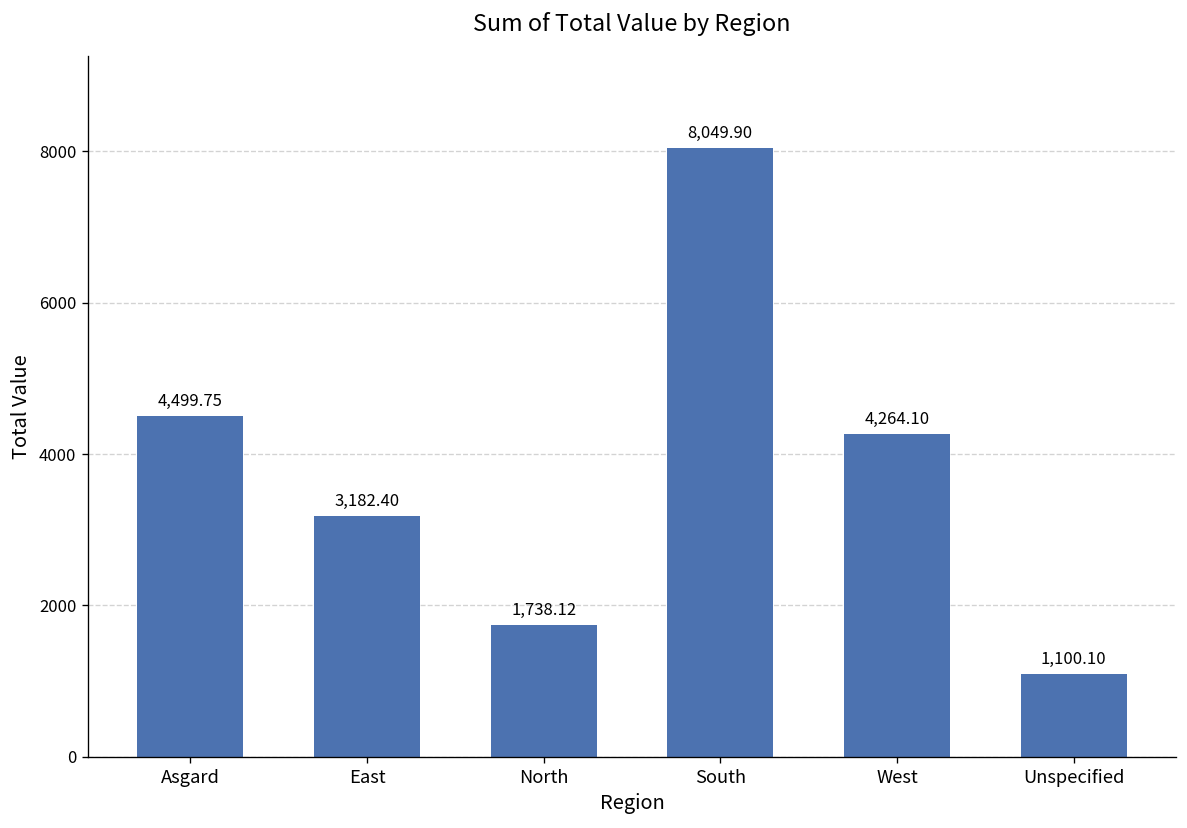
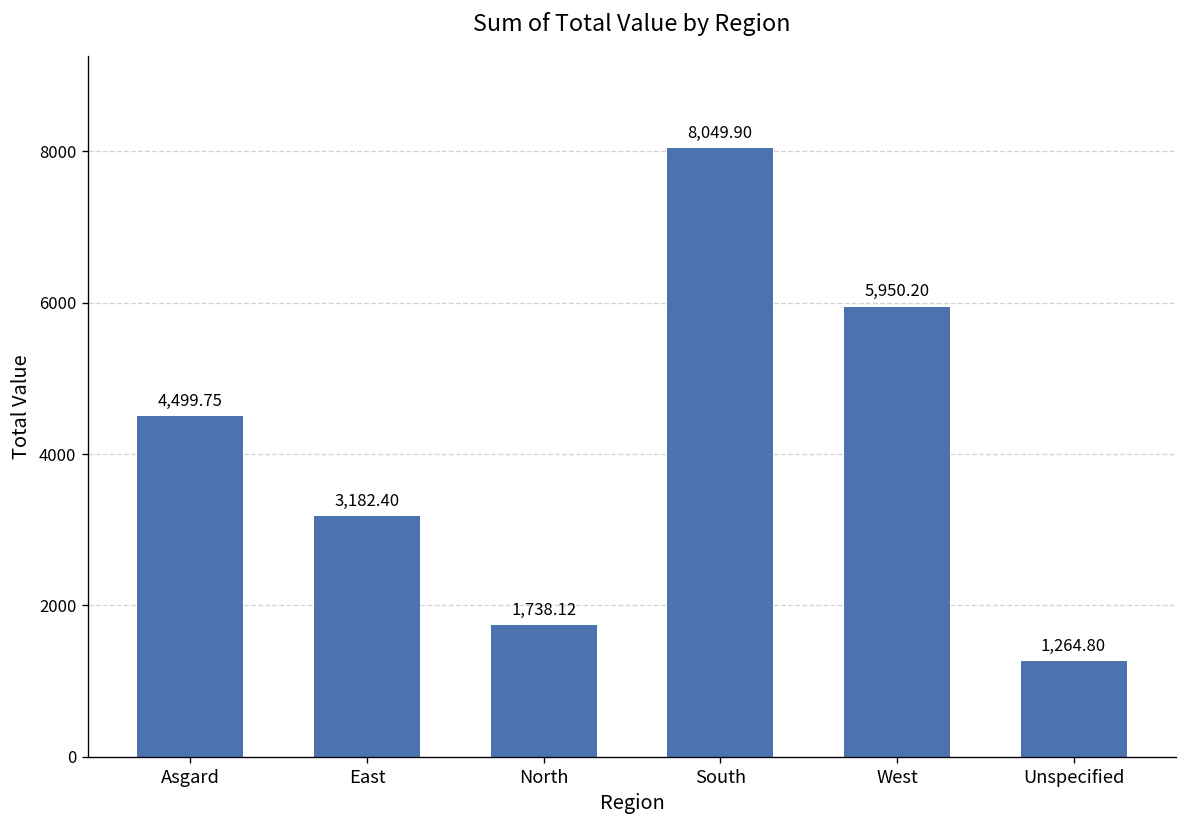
  {
    "Asgard": "4,499.75",
    "East": "3,182.40",
    "North": "1,738.12",
    "South": "8,049.90",
-   "West": "4,264.10",
-   "Unspecified": "1,100.10"
+   "West": "5,950.20",
+   "Unspecified": "1,264.80"
  }
